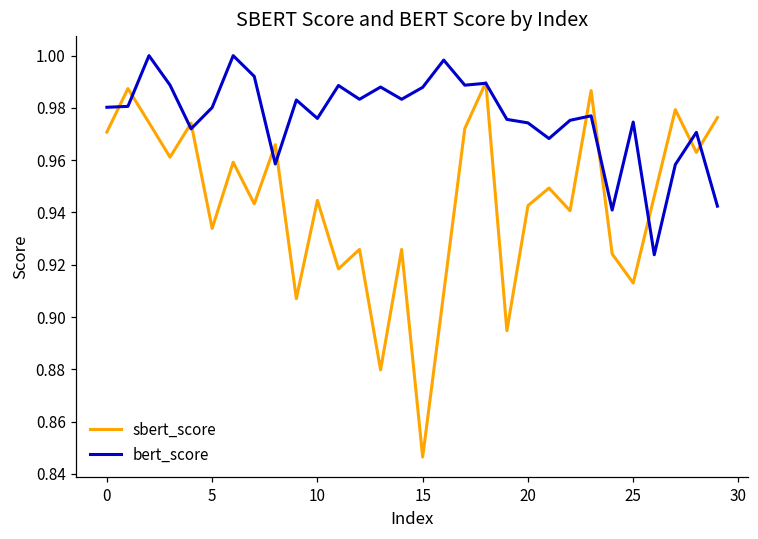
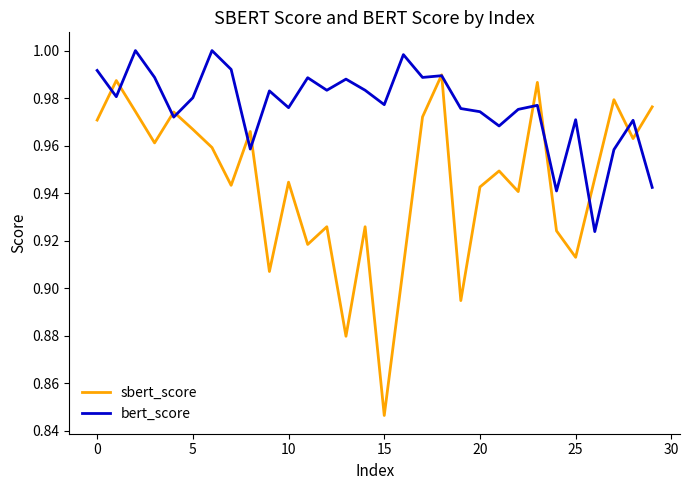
  {
    "sbert_score": {
      "0": 0.971,
-     "5": 0.934,
+     "5": 0.967,
      "10": 0.945,
      "15": 0.846,
      "20": 0.943,
      "25": 0.913
    },
    "bert_score": {
-     "0": 0.980,
+     "0": 0.992,
      "5": 0.980,
      "10": 0.976,
-     "15": 0.988,
+     "15": 0.977,
      "20": 0.974,
-     "25": 0.975
+     "25": 0.971
    }
  }
